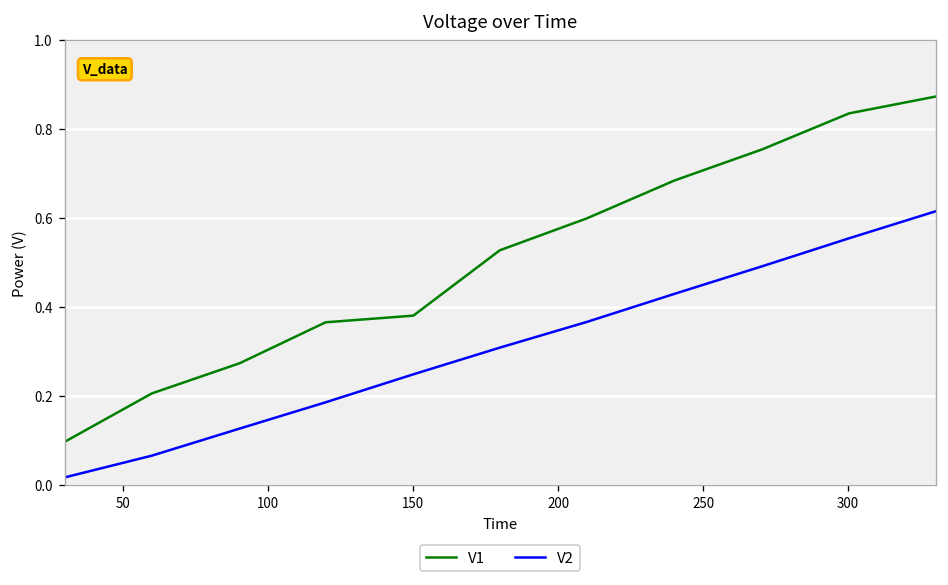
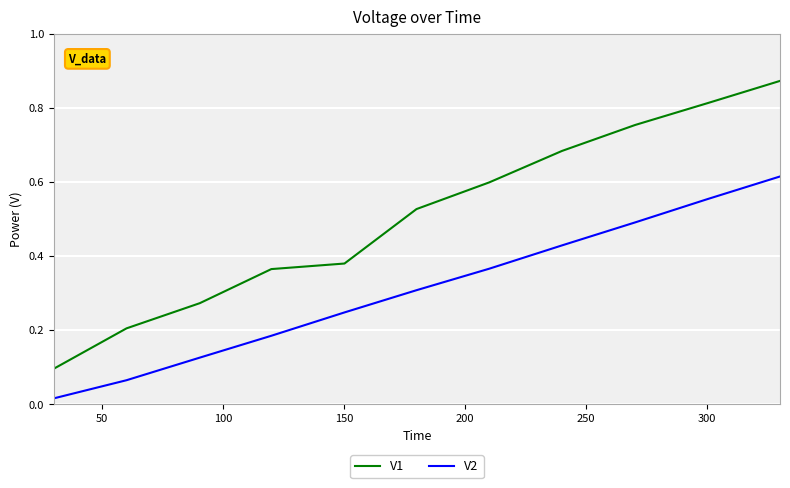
  {
    "V1": {
      "150": 0.38,
-     "300": 0.84
+     "300": 0.81
    },
    "V2": {
      "150": 0.25,
      "300": 0.55
    }
  }
